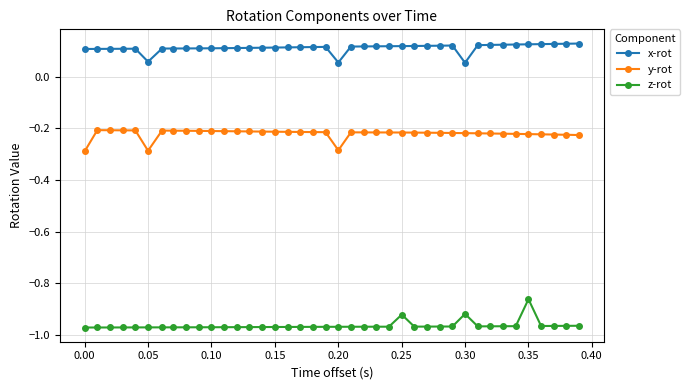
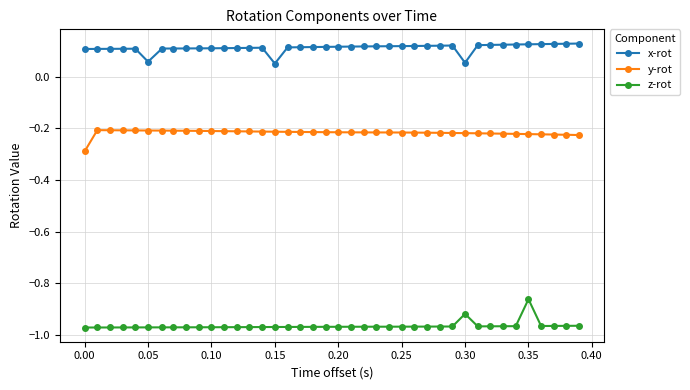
  {
    "x-rot": {
      "0.00": 0.11,
      "0.05": 0.06,
      "0.10": 0.11,
-     "0.15": 0.11,
-     "0.20": 0.06,
+     "0.15": 0.05,
+     "0.20": 0.12,
      "0.25": 0.12,
      "0.30": 0.05,
      "0.35": 0.13
    },
    "y-rot": {
      "0.00": -0.29,
-     "0.05": -0.29,
+     "0.05": -0.21,
      "0.10": -0.21,
      "0.15": -0.21,
-     "0.20": -0.28,
+     "0.20": -0.21,
      "0.25": -0.22,
      "0.30": -0.22,
      "0.35": -0.22
    },
    "z-rot": {
      "0.00": -0.97,
      "0.05": -0.97,
      "0.10": -0.97,
      "0.15": -0.97,
      "0.20": -0.97,
-     "0.25": -0.92,
+     "0.25": -0.97,
      "0.30": -0.92,
      "0.35": -0.86
    }
  }
